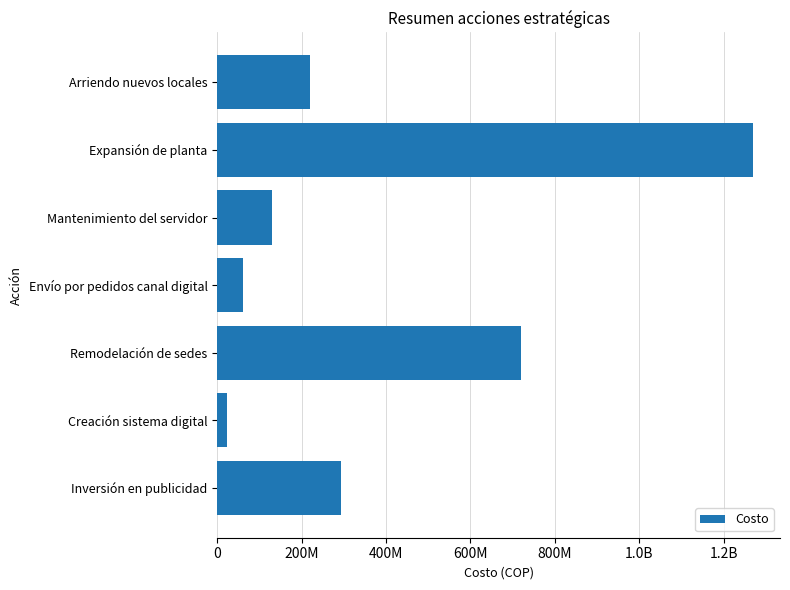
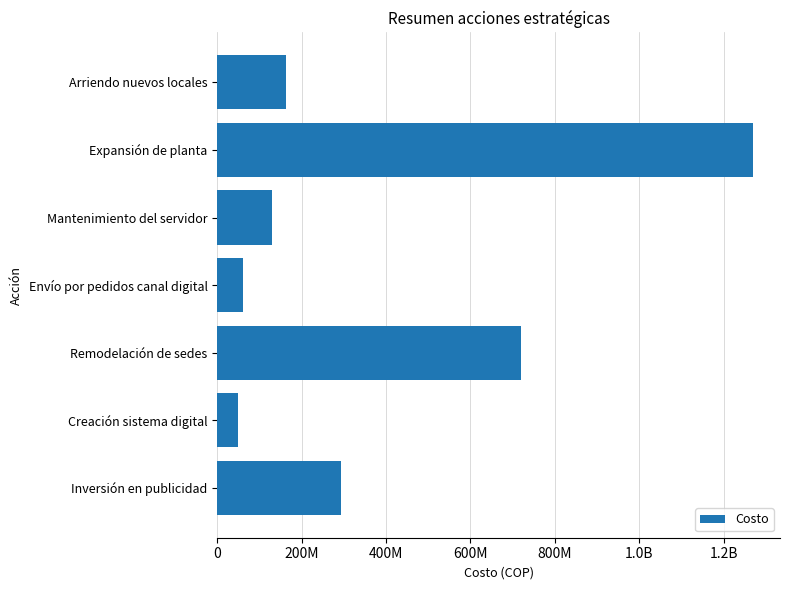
  {
-   "Arriendo nuevos locales": 220000000,
+   "Arriendo nuevos locales": 160000000,
    "Expansión de planta": 1270000000,
    "Mantenimiento del servidor": 130000000,
    "Envío por pedidos canal digital": 60000000,
    "Remodelación de sedes": 720000000,
-   "Creación sistema digital": 20000000,
+   "Creación sistema digital": 50000000,
    "Inversión en publicidad": 290000000
  }
